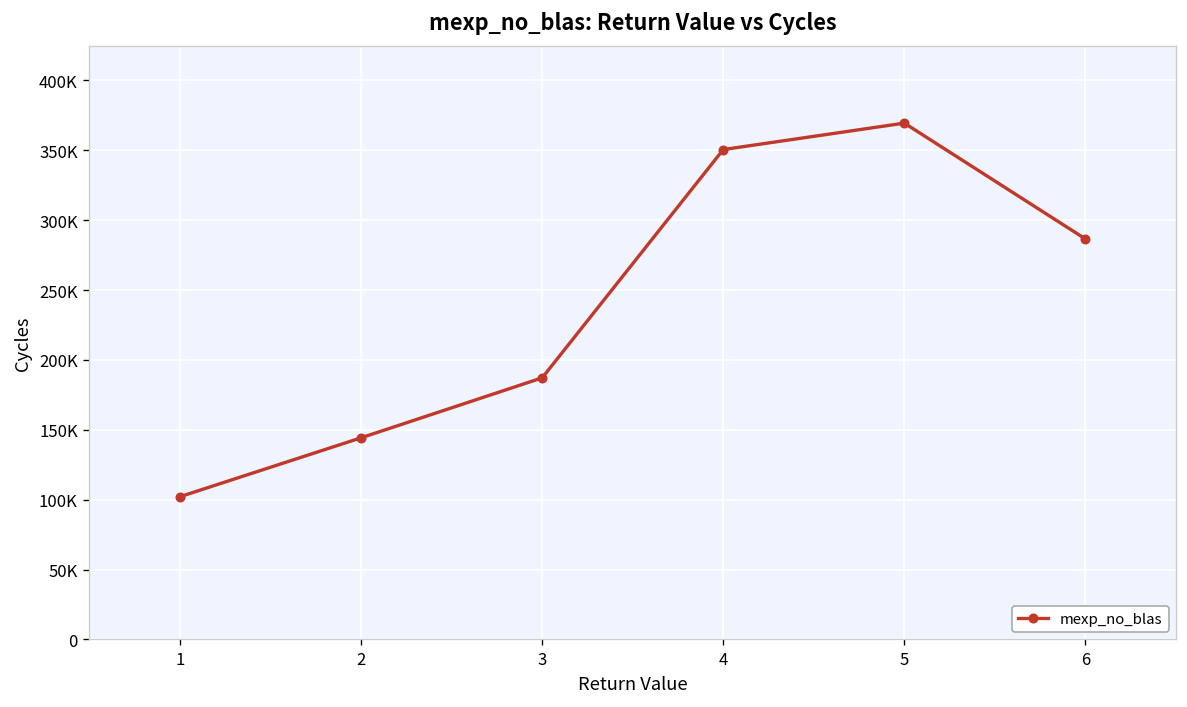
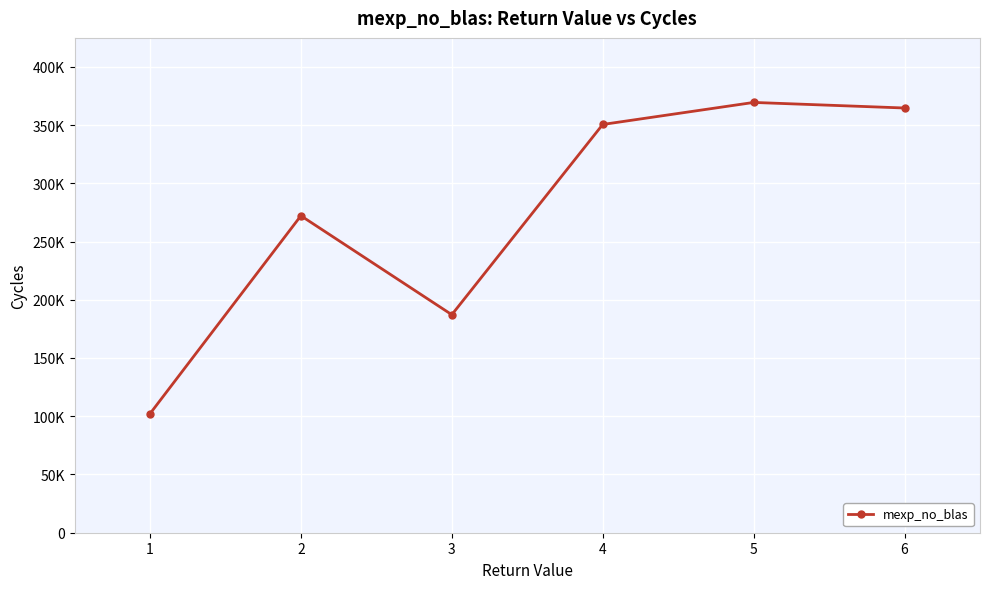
  {
    "1": 102000,
-   "2": 144000,
+   "2": 272000,
    "3": 187000,
    "4": 350000,
    "5": 369000,
-   "6": 287000
+   "6": 365000
  }
